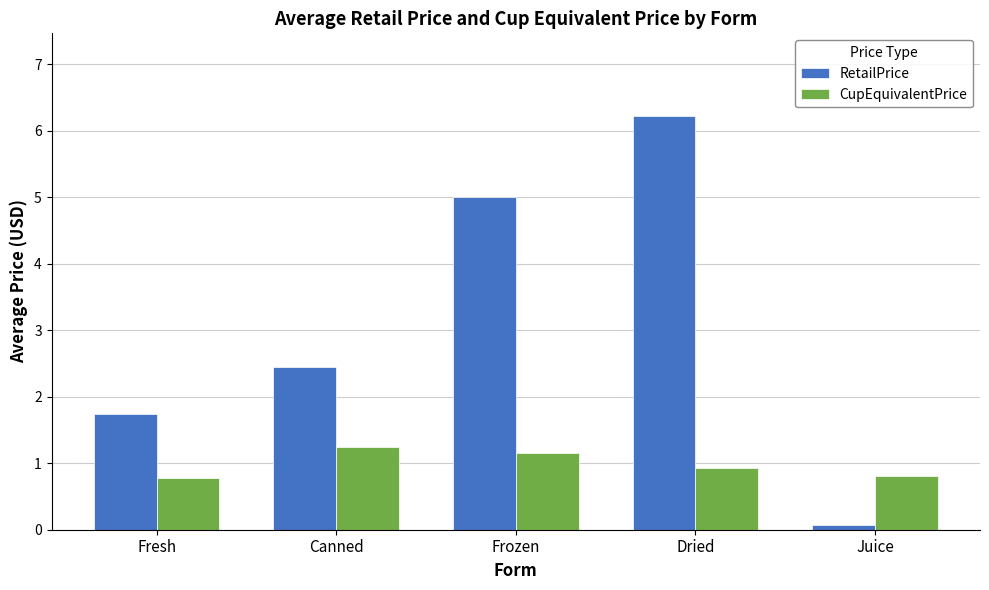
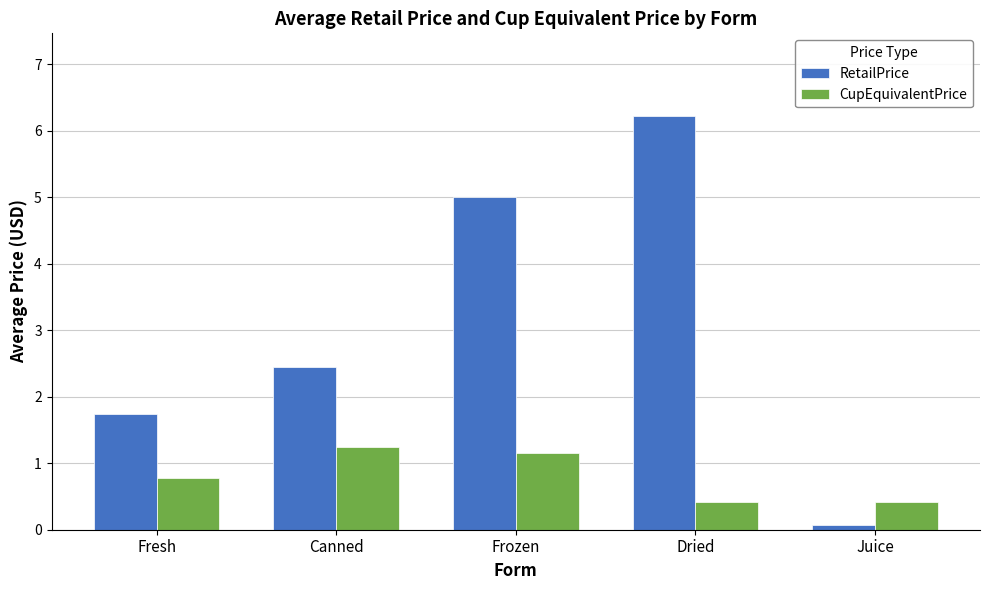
  {
    "RetailPrice": {
      "Fresh": 1.7,
      "Canned": 2.4,
      "Frozen": 5.0,
      "Dried": 6.2,
      "Juice": 0.1
    },
    "CupEquivalentPrice": {
      "Fresh": 0.8,
      "Canned": 1.2,
      "Frozen": 1.2,
-     "Dried": 0.9,
-     "Juice": 0.8
+     "Dried": 0.4,
+     "Juice": 0.4
    }
  }
